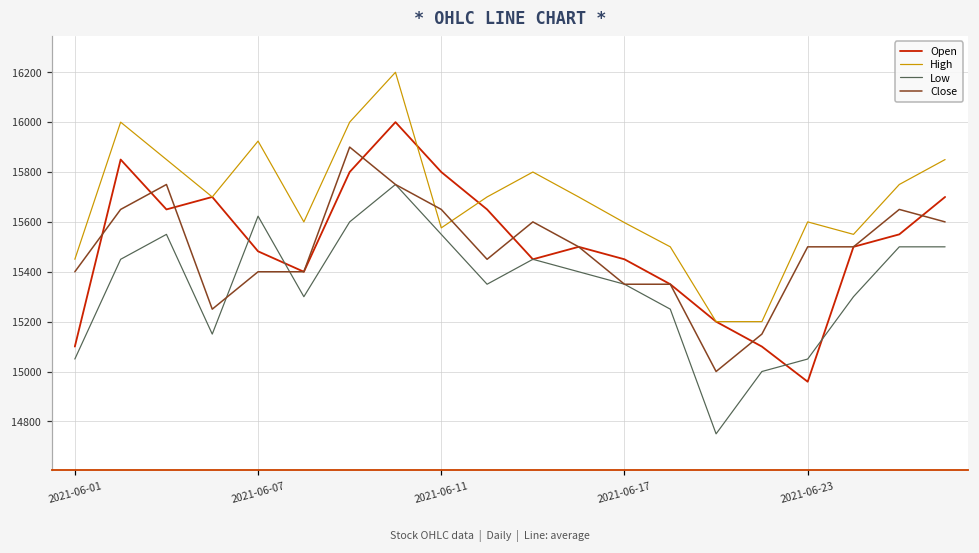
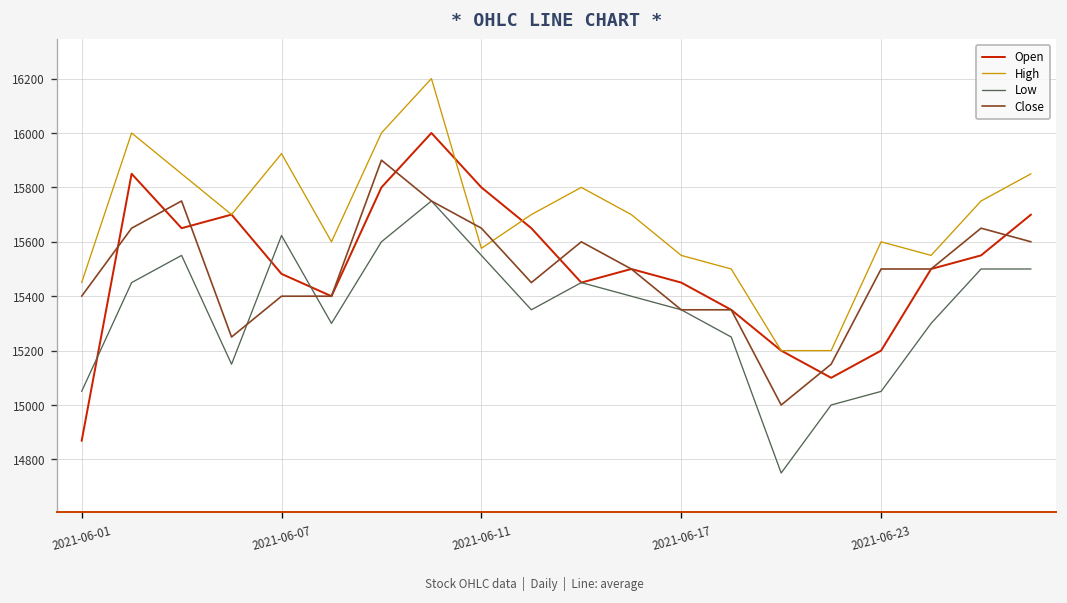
  {
    "Open": {
-     "2021-06-01": 15100,
+     "2021-06-01": 14870,
      "2021-06-07": 15480,
      "2021-06-11": 15800,
      "2021-06-17": 15450,
-     "2021-06-23": 14960
+     "2021-06-23": 15200
    },
    "High": {
      "2021-06-01": 15450,
      "2021-06-07": 15920,
      "2021-06-11": 15580,
-     "2021-06-17": 15600,
+     "2021-06-17": 15550,
      "2021-06-23": 15600
    },
    "Low": {
      "2021-06-01": 15050,
      "2021-06-07": 15620,
      "2021-06-11": 15550,
      "2021-06-23": 15050
    },
    "Close": {
      "2021-06-01": 15400,
      "2021-06-07": 15400,
      "2021-06-11": 15650,
      "2021-06-23": 15500
    }
  }
